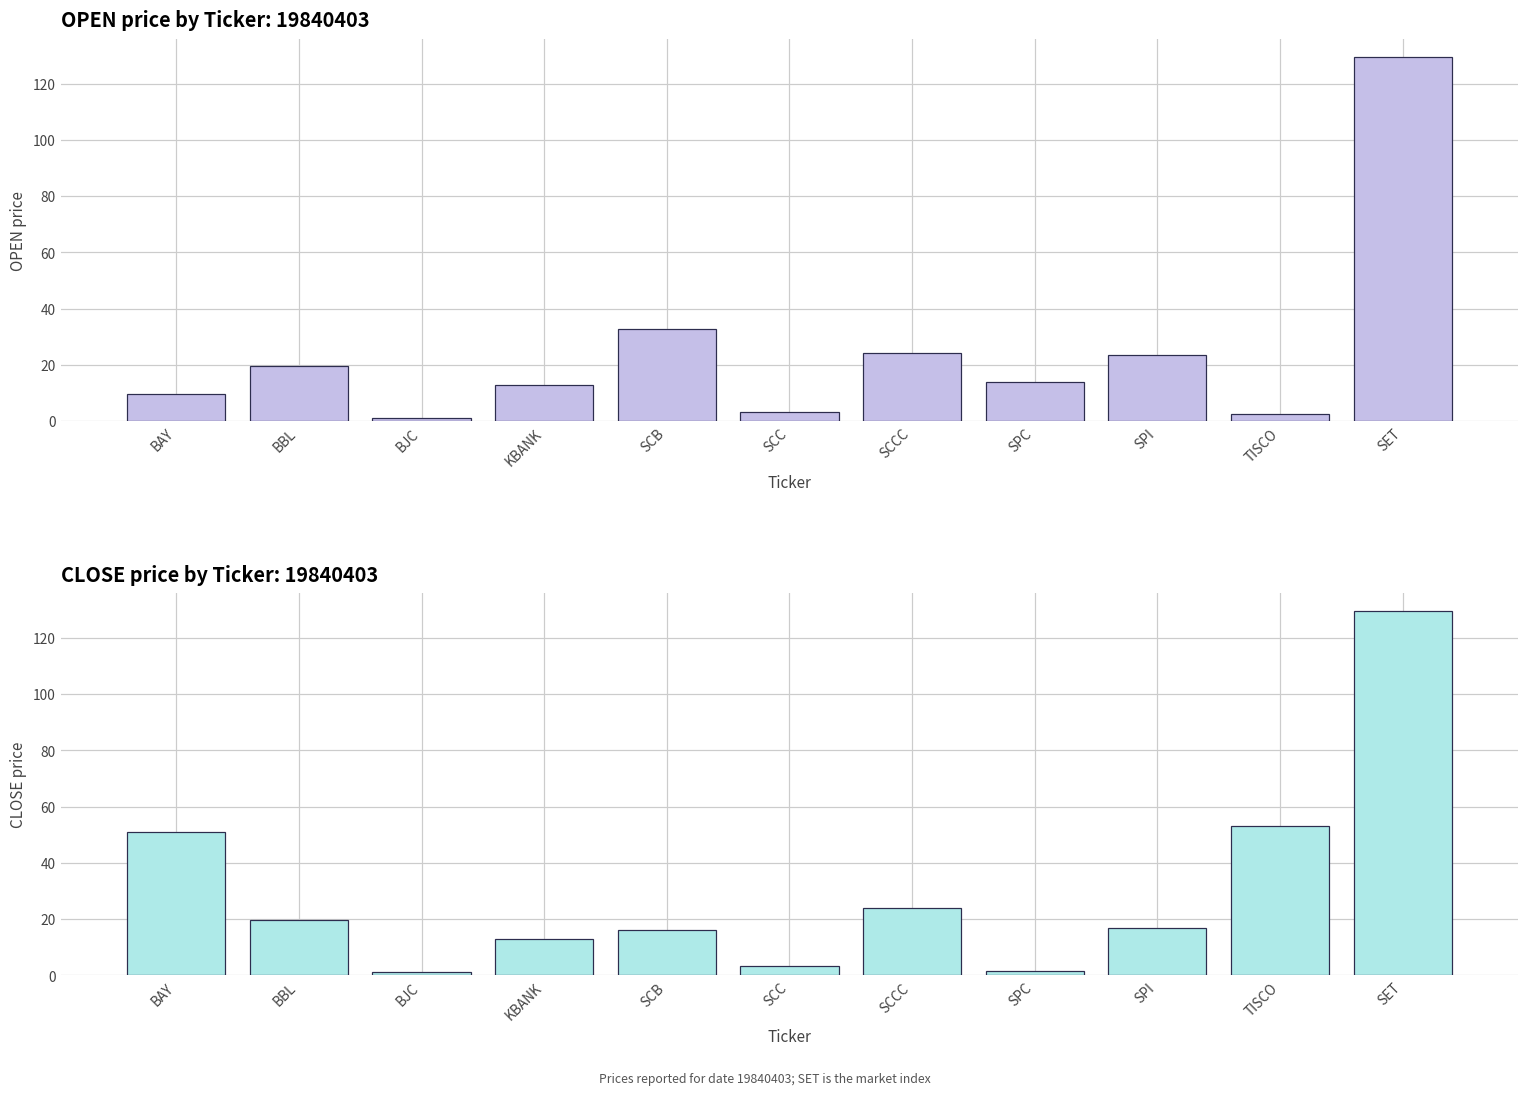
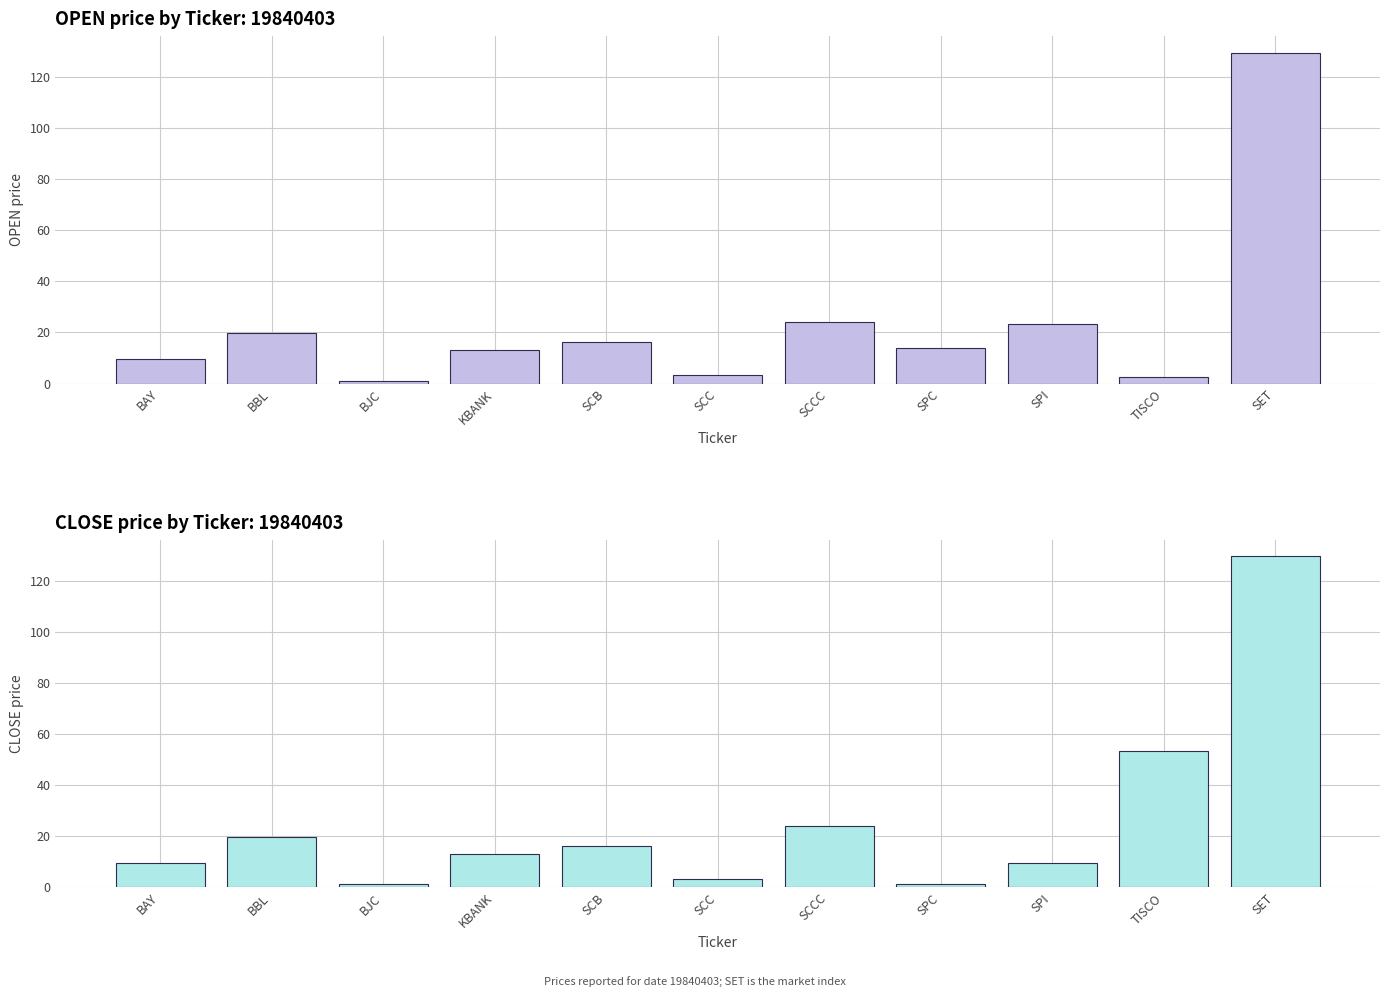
  {
    "OPEN price by Ticker: 19840403": {
      "BAY": 10,
      "BBL": 20,
      "BJC": 1,
      "KBANK": 13,
-     "SCB": 33,
+     "SCB": 16,
      "SCC": 3,
      "SCCC": 24,
      "SPC": 14,
      "SPI": 23,
      "TISCO": 3,
      "SET": 129
    },
    "CLOSE price by Ticker: 19840403": {
-     "BAY": 51,
+     "BAY": 10,
      "BBL": 20,
      "BJC": 1,
      "KBANK": 13,
      "SCB": 16,
      "SCC": 3,
      "SCCC": 24,
      "SPC": 1,
-     "SPI": 17,
+     "SPI": 9,
      "TISCO": 53,
      "SET": 129
    }
  }
